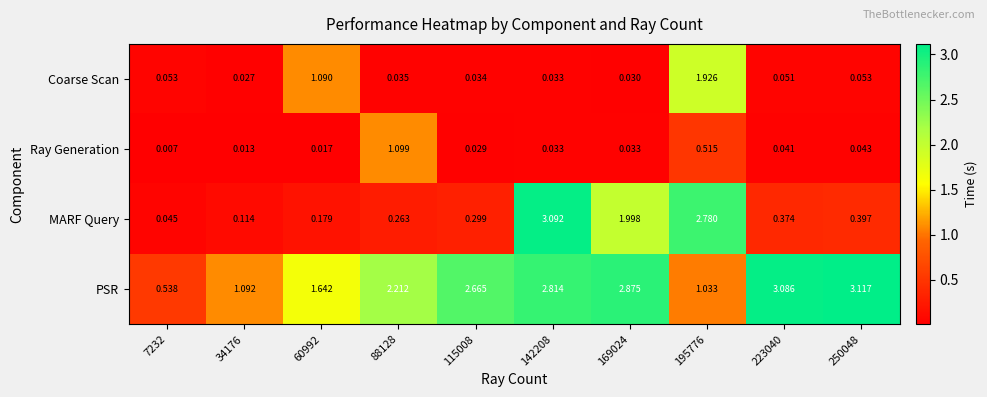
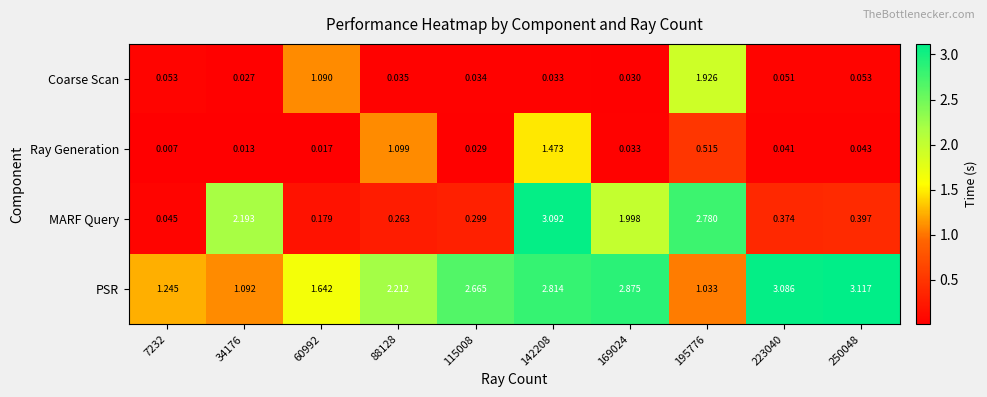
  {
    "Coarse Scan": {
      "7232": 0.053,
      "34176": 0.027,
      "60992": 1.090,
      "88128": 0.035,
      "115008": 0.034,
      "142208": 0.033,
      "169024": 0.030,
      "195776": 1.926,
      "223040": 0.051,
      "250048": 0.053
    },
    "Ray Generation": {
      "7232": 0.007,
      "34176": 0.013,
      "60992": 0.017,
      "88128": 1.099,
      "115008": 0.029,
-     "142208": 0.033,
+     "142208": 1.473,
      "169024": 0.033,
      "195776": 0.515,
      "223040": 0.041,
      "250048": 0.043
    },
    "MARF Query": {
      "7232": 0.045,
-     "34176": 0.114,
+     "34176": 2.193,
      "60992": 0.179,
      "88128": 0.263,
      "115008": 0.299,
      "142208": 3.092,
      "169024": 1.998,
      "195776": 2.780,
      "223040": 0.374,
      "250048": 0.397
    },
    "PSR": {
-     "7232": 0.538,
+     "7232": 1.245,
      "34176": 1.092,
      "60992": 1.642,
      "88128": 2.212,
      "115008": 2.665,
      "142208": 2.814,
      "169024": 2.875,
      "195776": 1.033,
      "223040": 3.086,
      "250048": 3.117
    }
  }
